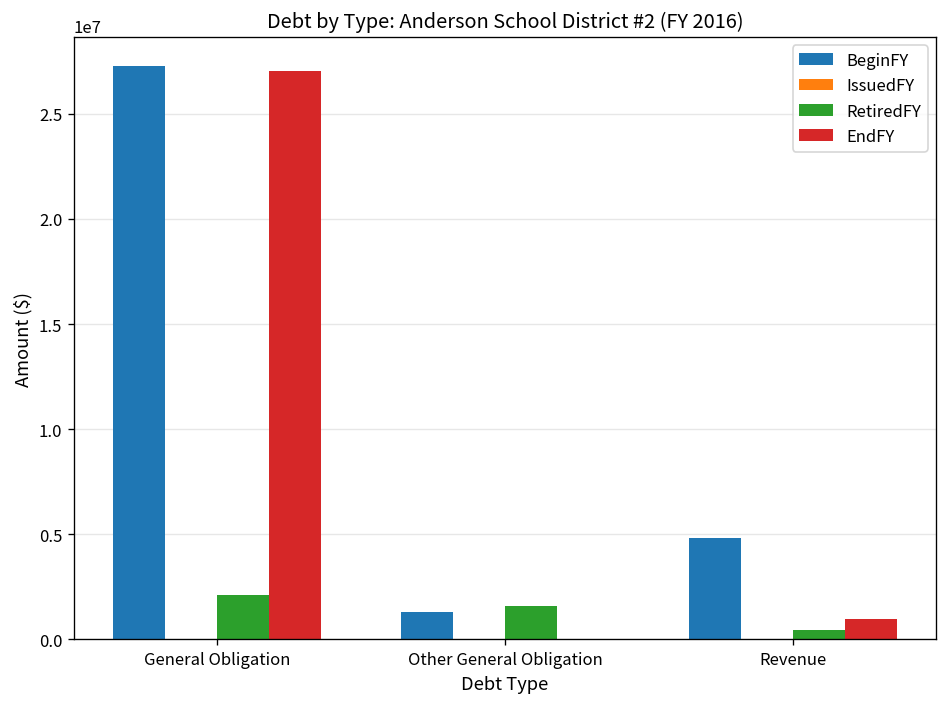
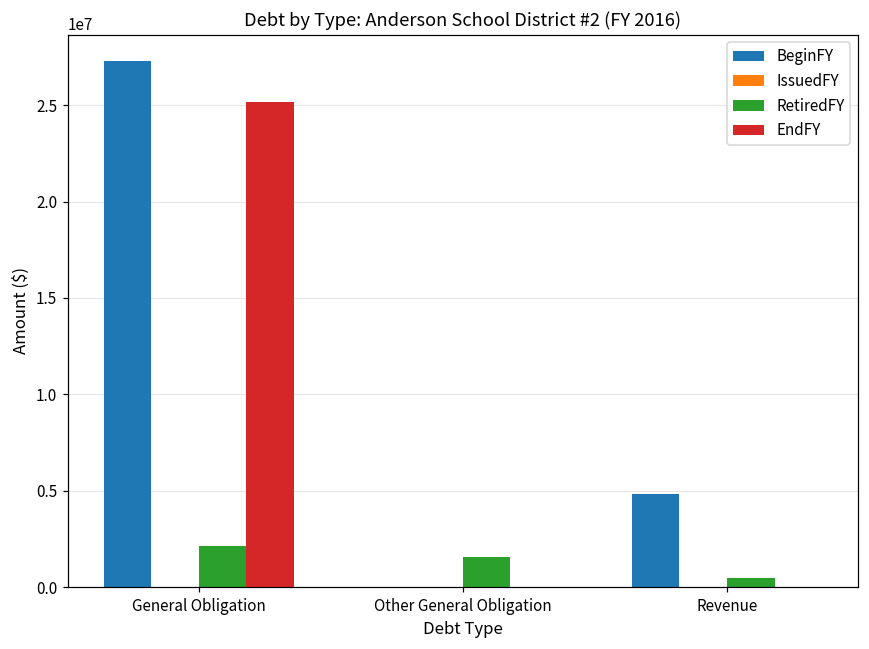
  {
    "BeginFY": {
      "General Obligation": 27300000,
-     "Other General Obligation": 1300000,
+     "Other General Obligation": 0,
      "Revenue": 4800000
    },
    "IssuedFY": {
      "General Obligation": 0,
      "Other General Obligation": 0,
      "Revenue": 0
    },
    "RetiredFY": {
      "General Obligation": 2100000,
      "Other General Obligation": 1600000,
      "Revenue": 500000
    },
    "EndFY": {
-     "General Obligation": 27000000,
+     "General Obligation": 25200000,
      "Other General Obligation": 0,
-     "Revenue": 1000000
+     "Revenue": 0
    }
  }
